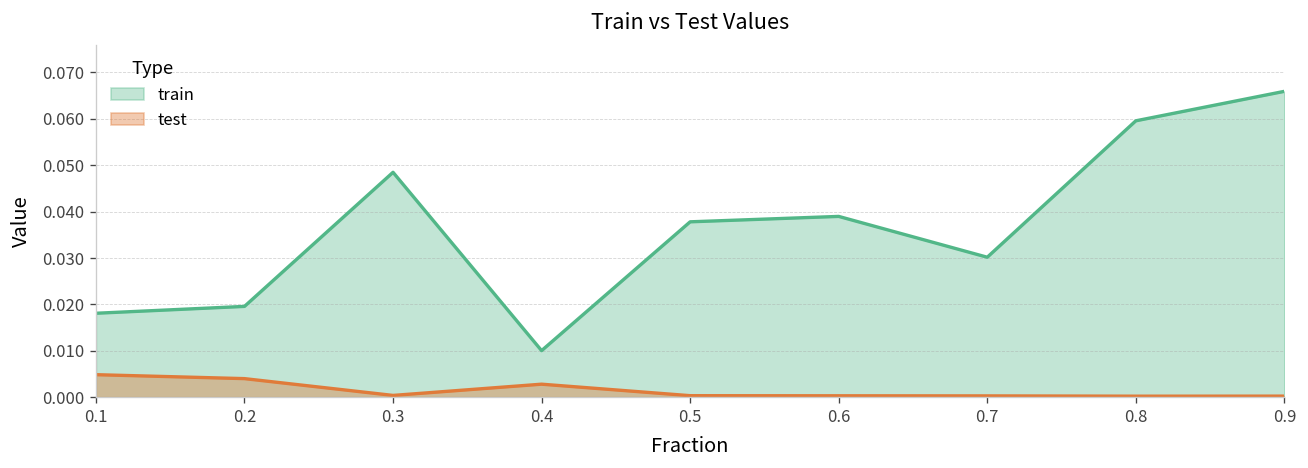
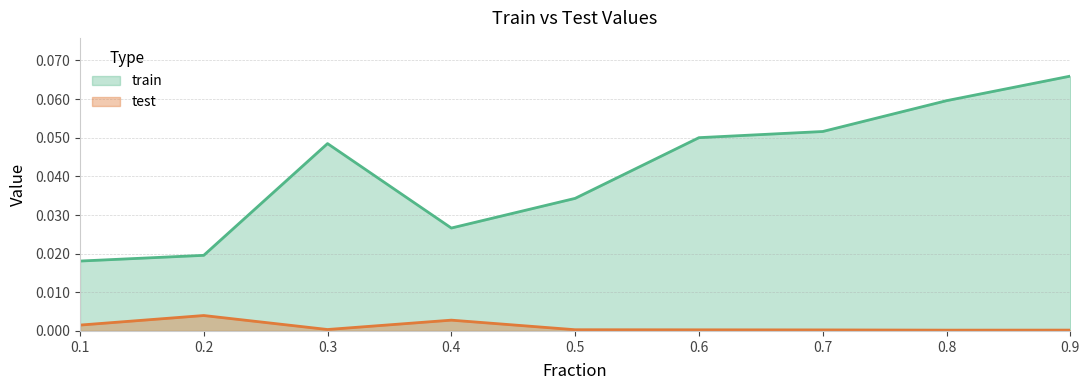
  {
    "train": {
      "0.1": 0.018,
      "0.2": 0.020,
      "0.3": 0.048,
-     "0.4": 0.010,
-     "0.5": 0.038,
-     "0.6": 0.039,
-     "0.7": 0.030,
+     "0.4": 0.027,
+     "0.5": 0.034,
+     "0.6": 0.050,
+     "0.7": 0.052,
      "0.8": 0.060,
      "0.9": 0.066
    },
    "test": {
-     "0.1": 0.005,
+     "0.1": 0.002,
      "0.2": 0.004,
      "0.3": 0.000,
      "0.4": 0.003,
      "0.5": 0.000,
      "0.6": 0.000,
      "0.7": 0.000,
      "0.8": 0.000,
      "0.9": 0.000
    }
  }
